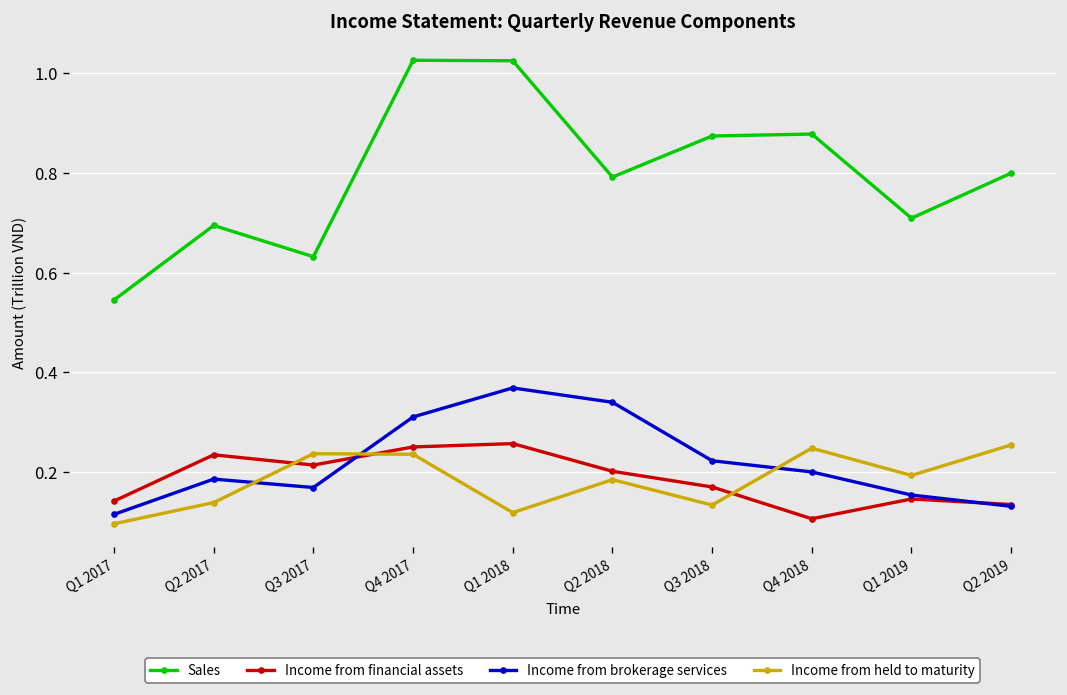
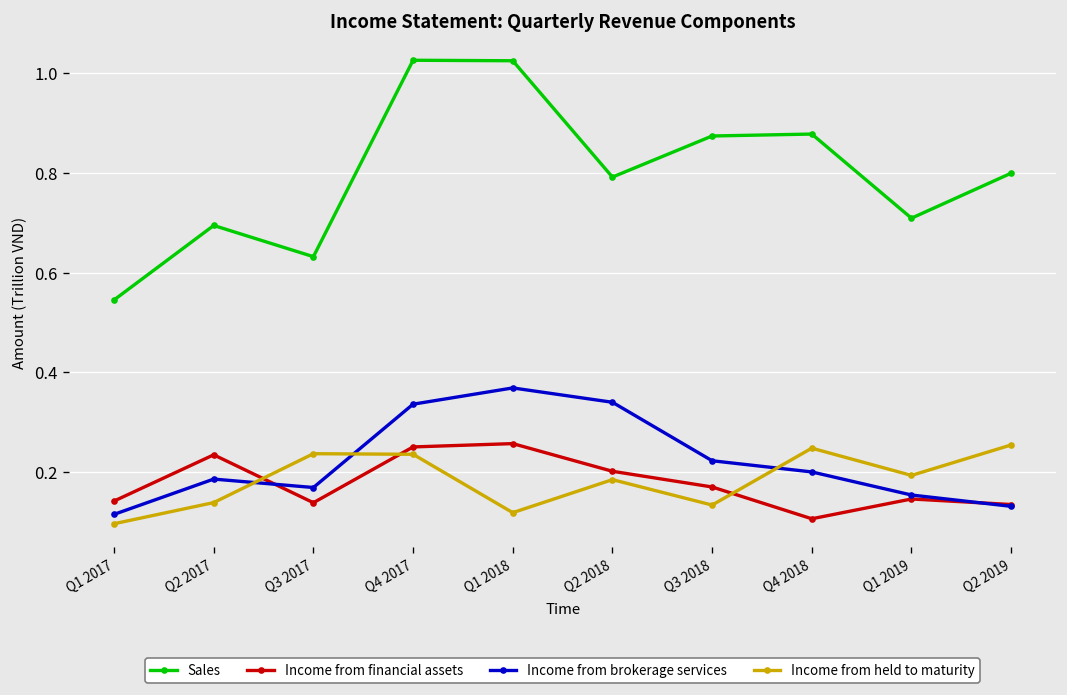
  {
    "Sales": {
      "Q1 2017": 0.55,
      "Q2 2017": 0.69,
      "Q3 2017": 0.63,
      "Q4 2017": 1.03,
      "Q1 2018": 1.03,
      "Q2 2018": 0.79,
      "Q3 2018": 0.87,
      "Q4 2018": 0.88,
      "Q1 2019": 0.71,
      "Q2 2019": 0.80
    },
    "Income from financial assets": {
      "Q1 2017": 0.14,
      "Q2 2017": 0.23,
-     "Q3 2017": 0.21,
+     "Q3 2017": 0.14,
      "Q4 2017": 0.25,
      "Q1 2018": 0.26,
      "Q2 2018": 0.20,
      "Q3 2018": 0.17,
      "Q4 2018": 0.11,
      "Q1 2019": 0.15
    },
    "Income from brokerage services": {
      "Q1 2017": 0.11,
      "Q2 2017": 0.19,
      "Q3 2017": 0.17,
-     "Q4 2017": 0.31,
+     "Q4 2017": 0.34,
      "Q1 2018": 0.37,
      "Q2 2018": 0.34,
      "Q3 2018": 0.22,
      "Q4 2018": 0.20,
      "Q1 2019": 0.15
    },
    "Income from held to maturity": {
      "Q1 2017": 0.10,
      "Q2 2017": 0.14,
      "Q3 2017": 0.24,
      "Q4 2017": 0.24,
      "Q1 2018": 0.12,
      "Q2 2018": 0.18,
      "Q3 2018": 0.13,
      "Q4 2018": 0.25,
      "Q1 2019": 0.19,
      "Q2 2019": 0.25
    }
  }
